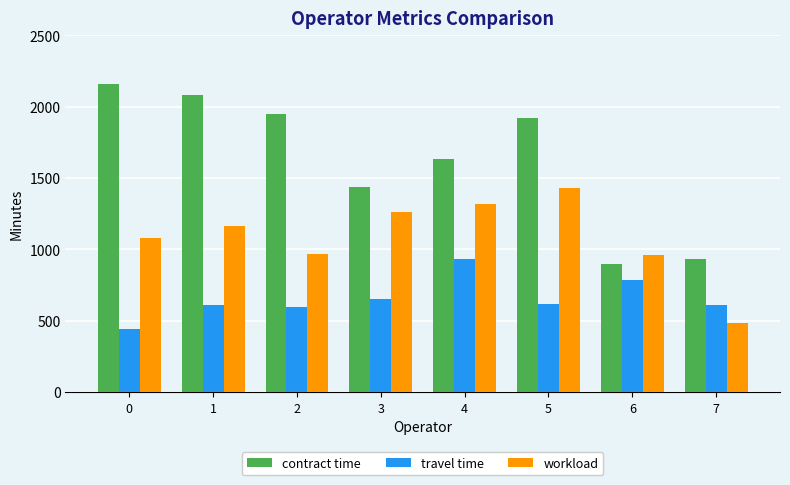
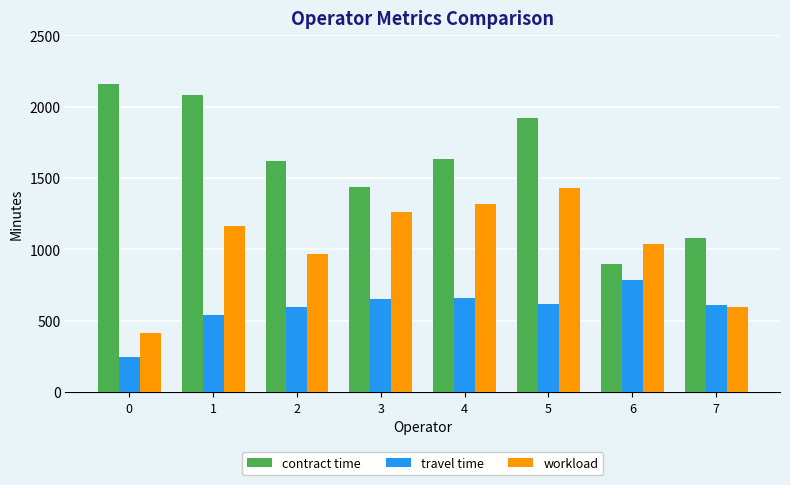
  {
    "contract time": {
      "0": 2160,
      "1": 2080,
-     "2": 1950,
+     "2": 1620,
      "3": 1440,
      "4": 1630,
      "5": 1920,
      "6": 900,
-     "7": 930
+     "7": 1080
    },
    "travel time": {
-     "0": 450,
-     "1": 610,
+     "0": 250,
+     "1": 540,
      "2": 600,
      "3": 650,
-     "4": 930,
+     "4": 660,
      "5": 620,
      "6": 790,
      "7": 610
    },
    "workload": {
-     "0": 1080,
+     "0": 410,
      "1": 1160,
      "2": 970,
      "3": 1260,
      "4": 1320,
      "5": 1430,
-     "6": 960,
-     "7": 480
+     "6": 1040,
+     "7": 600
    }
  }
